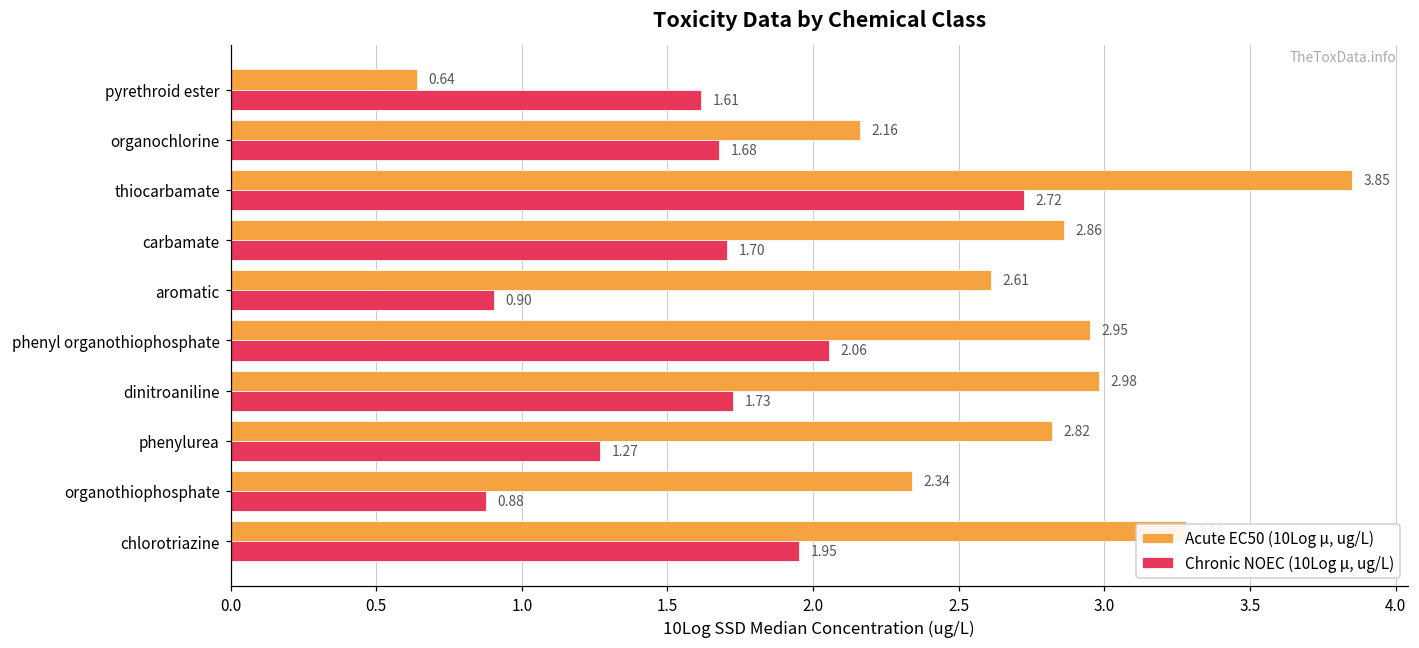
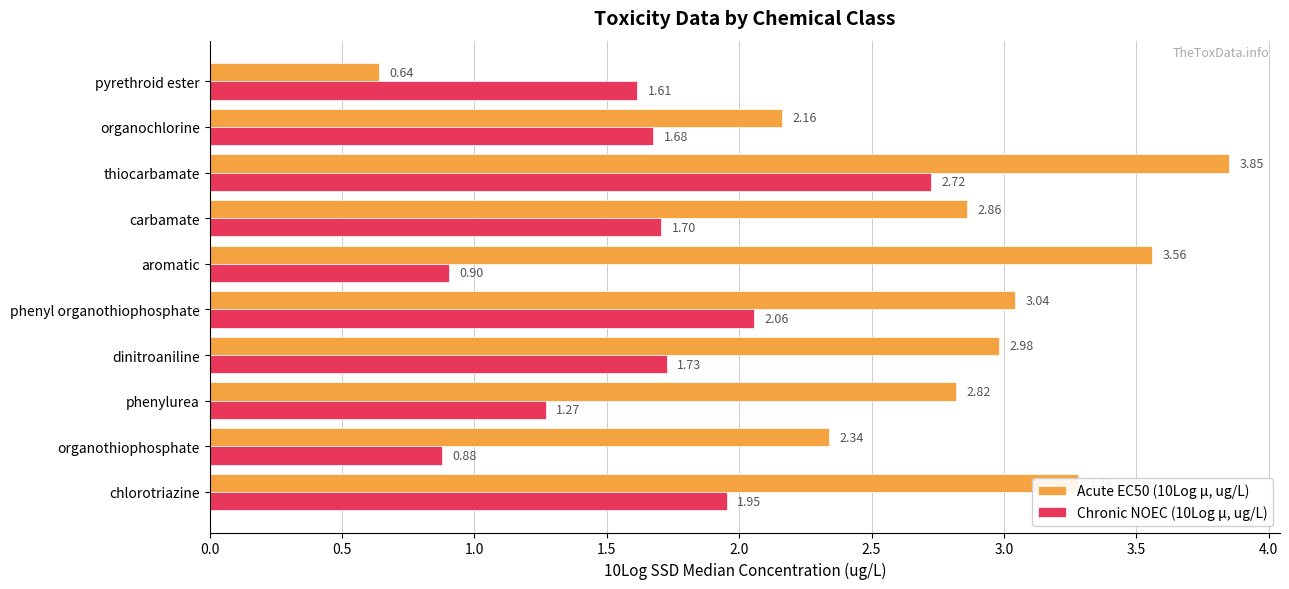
  {
    "Acute EC50 (10Log μ, ug/L)": {
      "pyrethroid ester": 0.64,
      "organochlorine": 2.16,
      "thiocarbamate": 3.85,
      "carbamate": 2.86,
-     "aromatic": 2.61,
-     "phenyl organothiophosphate": 2.95,
+     "aromatic": 3.56,
+     "phenyl organothiophosphate": 3.04,
      "dinitroaniline": 2.98,
      "phenylurea": 2.82,
      "organothiophosphate": 2.34
    },
    "Chronic NOEC (10Log μ, ug/L)": {
      "pyrethroid ester": 1.61,
      "organochlorine": 1.68,
      "thiocarbamate": 2.72,
      "carbamate": 1.70,
      "aromatic": 0.90,
      "phenyl organothiophosphate": 2.06,
      "dinitroaniline": 1.73,
      "phenylurea": 1.27,
      "organothiophosphate": 0.88,
      "chlorotriazine": 1.95
    }
  }
